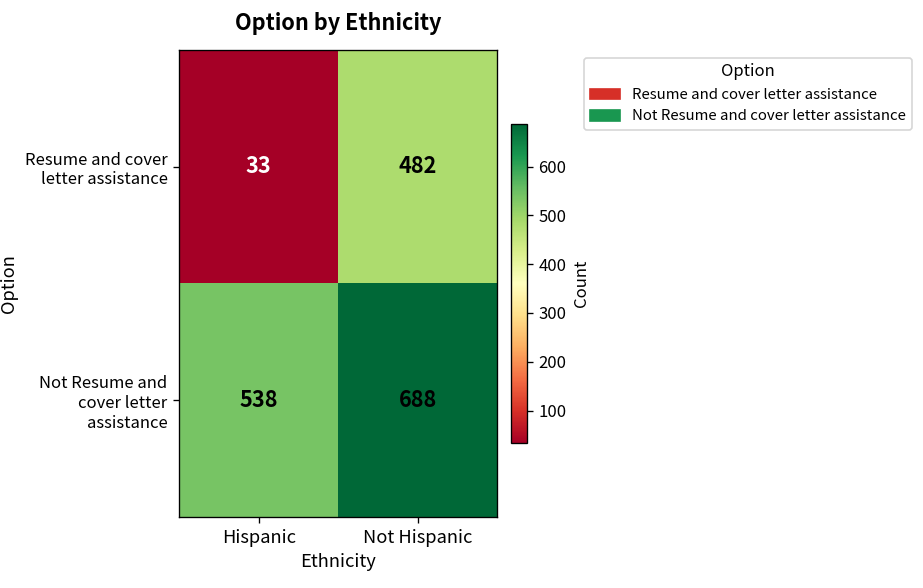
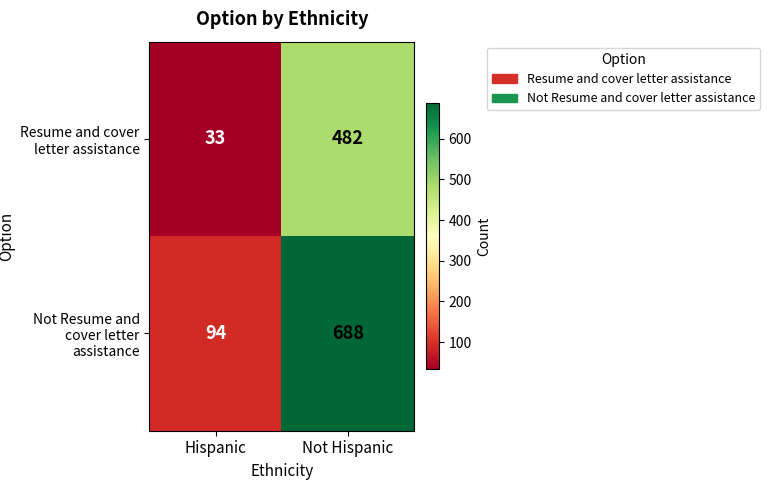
  {
    "Resume and cover letter assistance": {
      "Hispanic": 33,
      "Not Hispanic": 482
    },
    "Not Resume and cover letter assistance": {
-     "Hispanic": 538,
+     "Hispanic": 94,
      "Not Hispanic": 688
    }
  }
